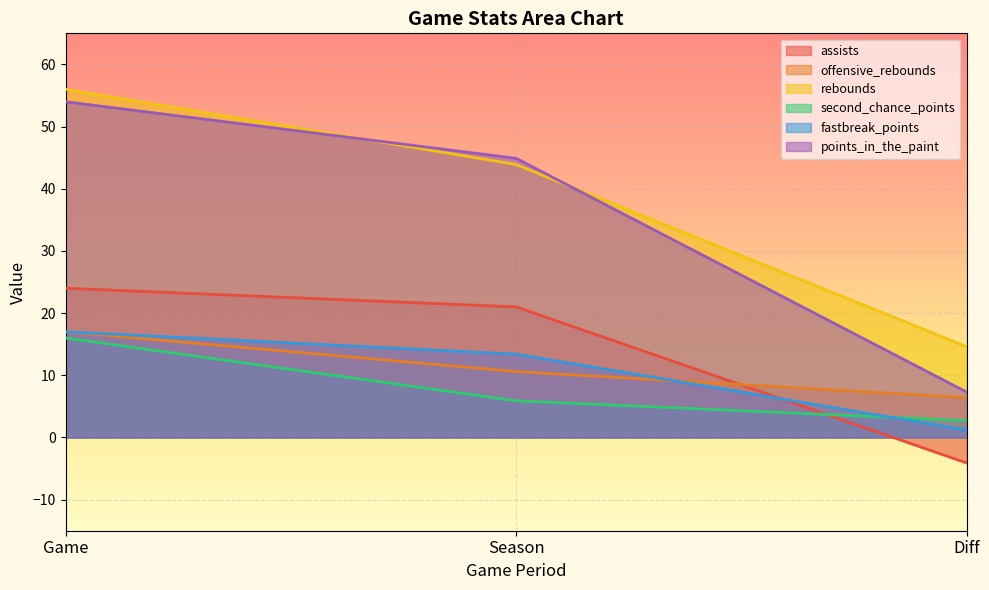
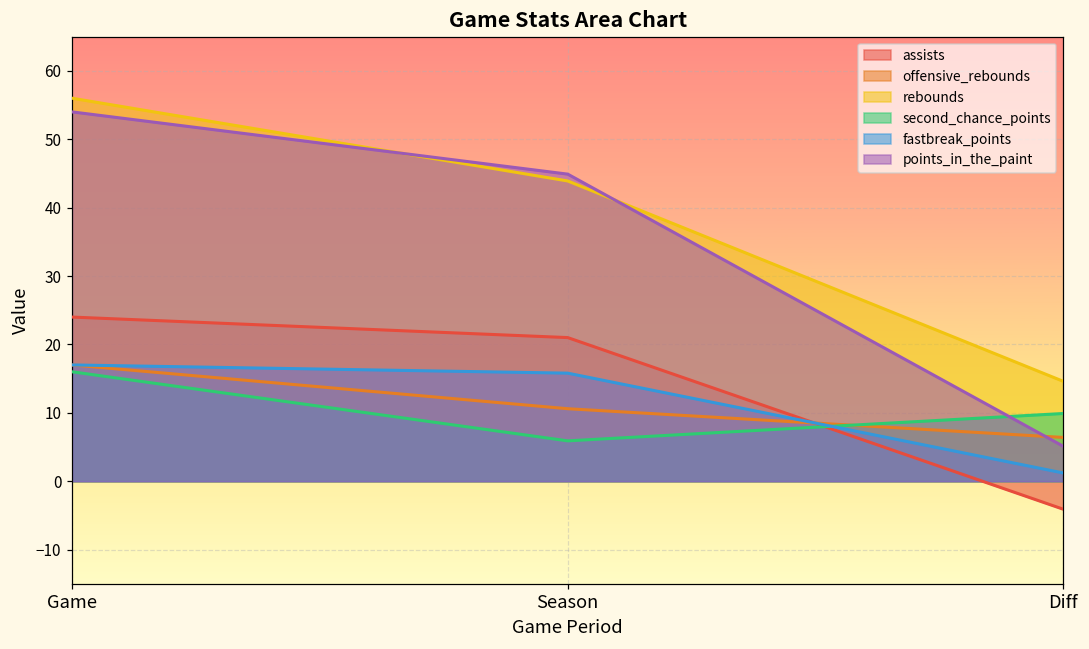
  {
    "rebounds": {
      "Game": 56,
      "Season": 44,
      "Diff": 15
    },
    "second_chance_points": {
      "Game": 16,
      "Season": 6,
-     "Diff": 3
+     "Diff": 10
    },
    "fastbreak_points": {
-     "Season": 13,
+     "Season": 16,
      "Diff": 1
    },
    "points_in_the_paint": {
      "Game": 54,
      "Season": 45,
-     "Diff": 7
+     "Diff": 5
    }
  }
